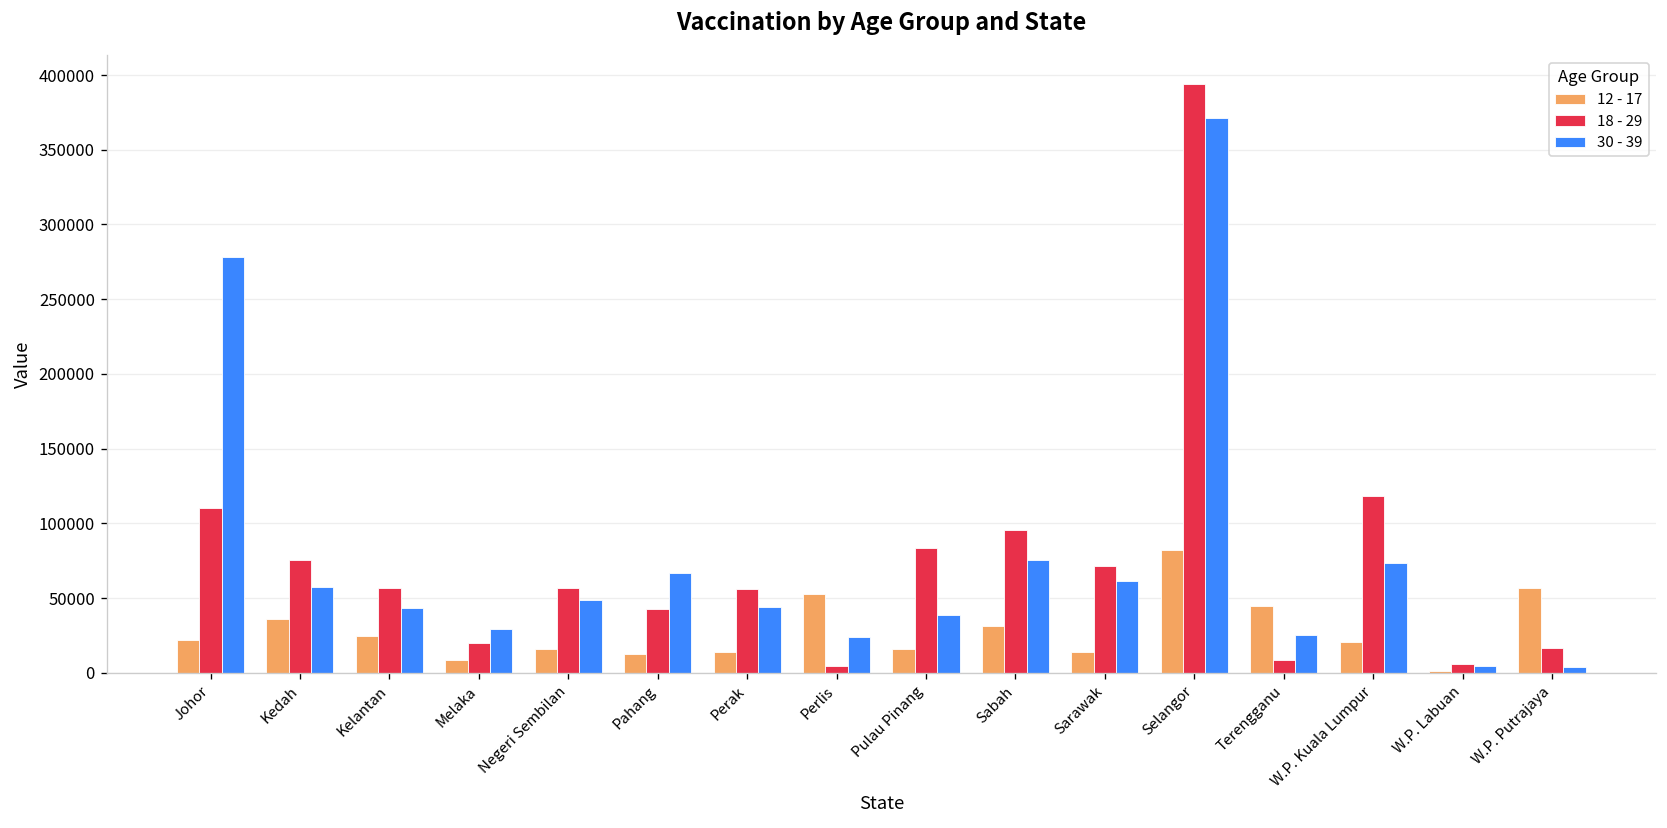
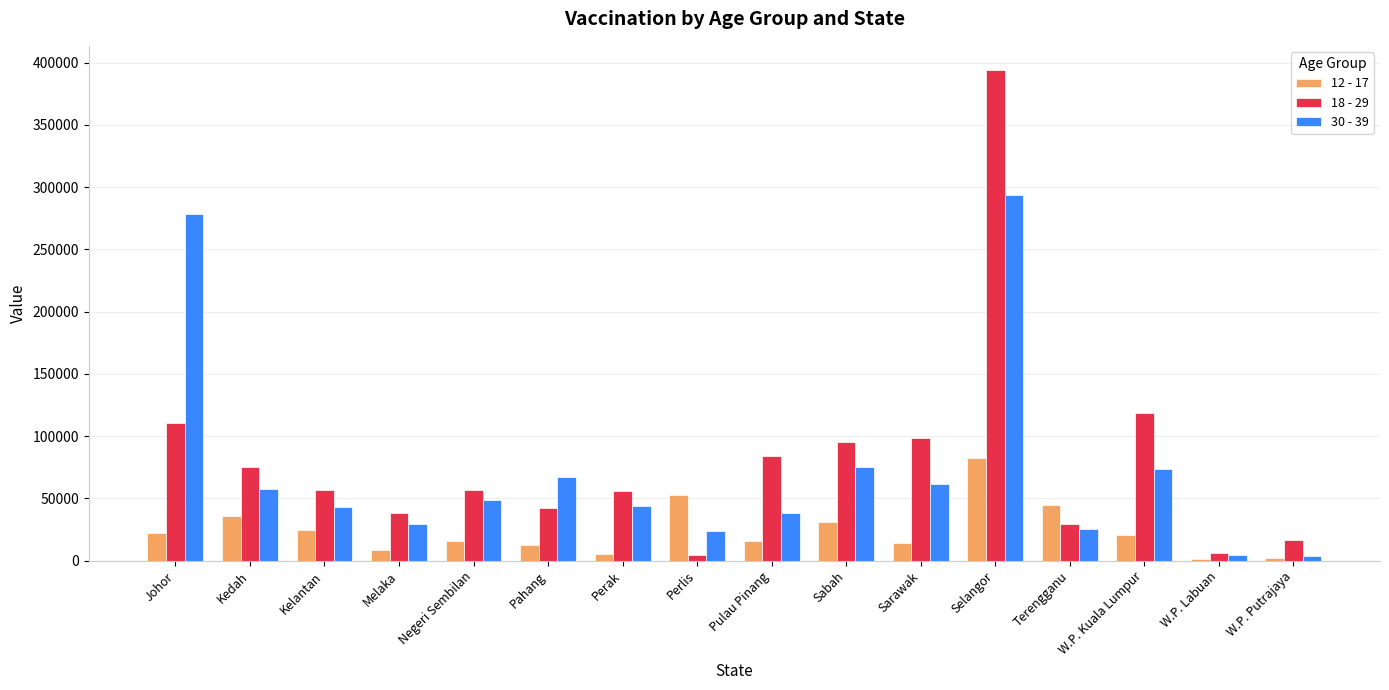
  {
    "12 - 17": {
      "Johor": 22000,
      "Kedah": 36000,
      "Kelantan": 24000,
      "Melaka": 9000,
      "Negeri Sembilan": 16000,
      "Pahang": 13000,
-     "Perak": 14000,
+     "Perak": 5000,
      "Perlis": 52000,
      "Pulau Pinang": 16000,
      "Sabah": 31000,
      "Sarawak": 14000,
      "Selangor": 82000,
      "Terengganu": 45000,
      "W.P. Kuala Lumpur": 20000,
-     "W.P. Putrajaya": 57000
+     "W.P. Putrajaya": 2000
    },
    "18 - 29": {
      "Johor": 111000,
      "Kedah": 76000,
      "Kelantan": 57000,
-     "Melaka": 20000,
+     "Melaka": 38000,
      "Negeri Sembilan": 57000,
      "Pahang": 42000,
      "Perak": 56000,
      "Perlis": 4000,
      "Pulau Pinang": 84000,
      "Sabah": 95000,
-     "Sarawak": 71000,
+     "Sarawak": 98000,
      "Selangor": 394000,
-     "Terengganu": 9000,
+     "Terengganu": 30000,
      "W.P. Kuala Lumpur": 118000,
      "W.P. Labuan": 6000,
      "W.P. Putrajaya": 16000
    },
    "30 - 39": {
      "Johor": 279000,
      "Kedah": 57000,
      "Kelantan": 43000,
      "Melaka": 30000,
      "Negeri Sembilan": 49000,
      "Pahang": 67000,
      "Perak": 44000,
      "Perlis": 24000,
      "Pulau Pinang": 38000,
      "Sabah": 75000,
      "Sarawak": 61000,
-     "Selangor": 371000,
+     "Selangor": 294000,
      "Terengganu": 26000,
      "W.P. Kuala Lumpur": 74000,
      "W.P. Labuan": 5000,
      "W.P. Putrajaya": 4000
    }
  }
